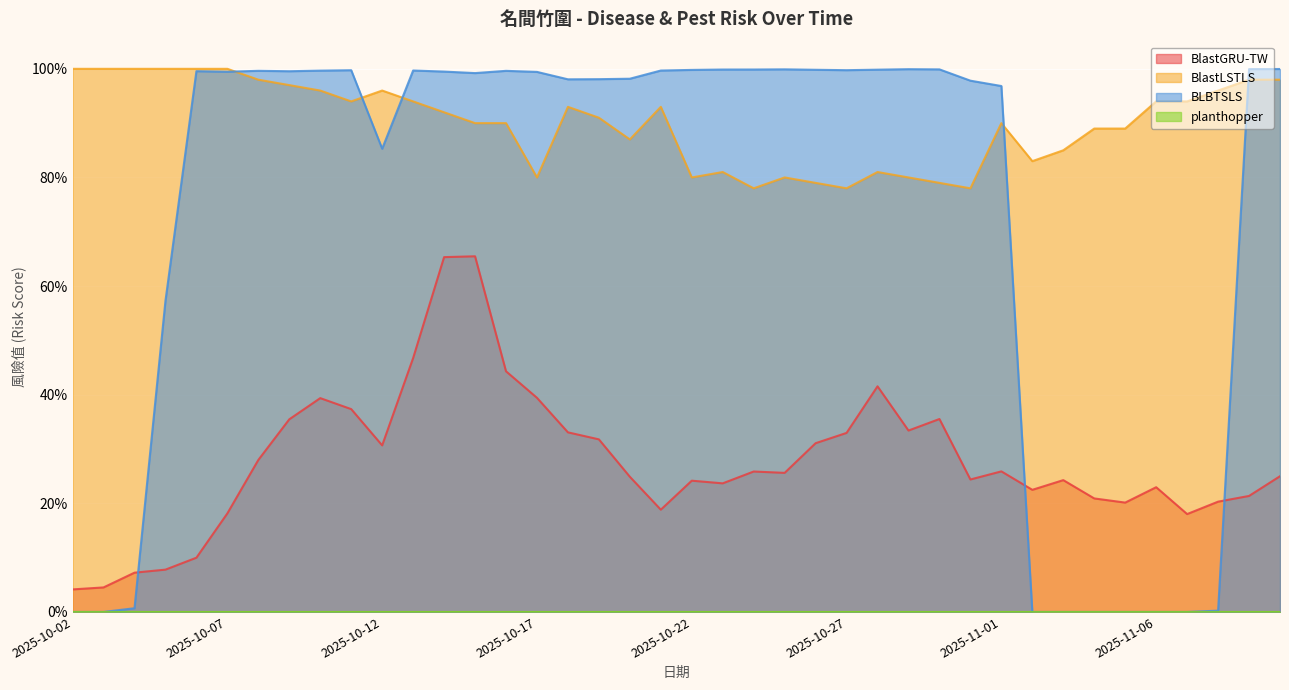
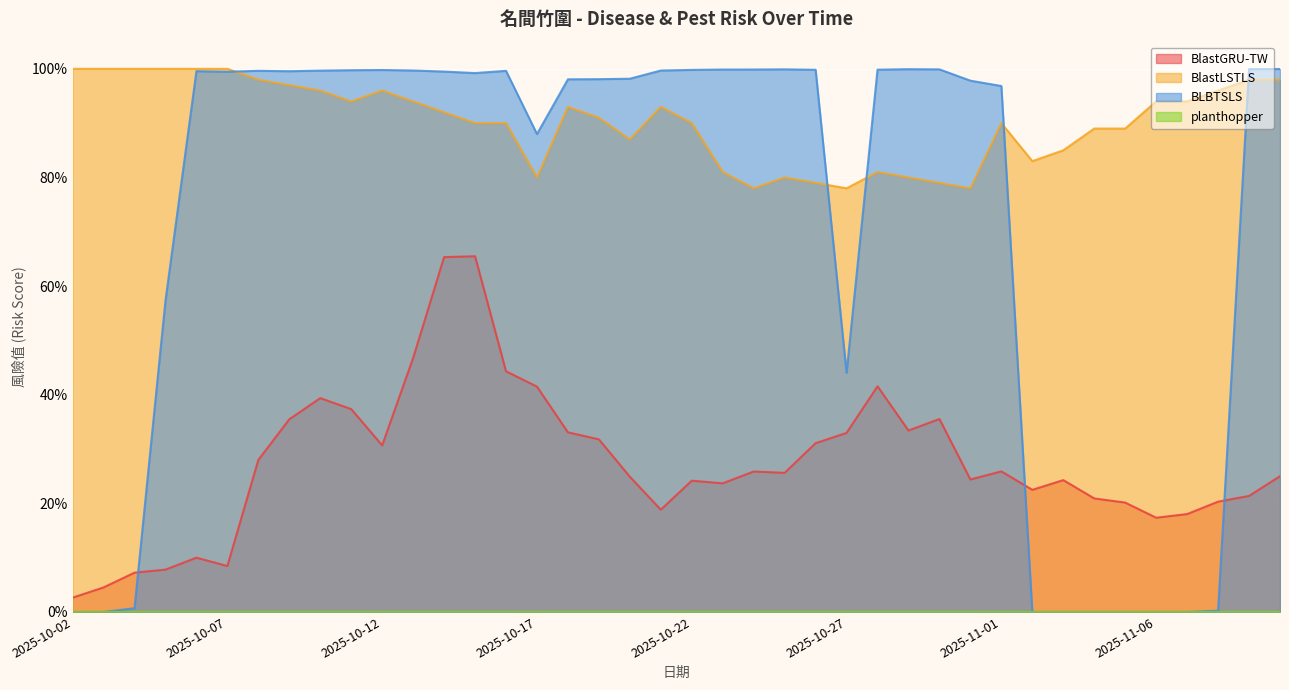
  {
    "BlastGRU-TW": {
-     "2025-10-02": "4%",
-     "2025-10-07": "18%",
+     "2025-10-02": "3%",
+     "2025-10-07": "8%",
      "2025-10-12": "31%",
-     "2025-10-17": "39%",
+     "2025-10-17": "41%",
      "2025-10-22": "24%",
      "2025-10-27": "33%",
      "2025-11-01": "26%",
-     "2025-11-06": "23%"
+     "2025-11-06": "17%"
    },
    "BlastLSTLS": {
      "2025-10-02": "100%",
      "2025-10-07": "100%",
      "2025-10-12": "96%",
      "2025-10-17": "80%",
-     "2025-10-22": "80%",
+     "2025-10-22": "90%",
      "2025-10-27": "78%",
      "2025-11-01": "90%"
    },
    "BLBTSLS": {
      "2025-10-07": "99%",
-     "2025-10-12": "85%",
-     "2025-10-17": "99%",
+     "2025-10-12": "100%",
+     "2025-10-17": "88%",
      "2025-10-22": "100%",
-     "2025-10-27": "100%",
+     "2025-10-27": "44%",
      "2025-11-01": "97%"
    },
    "planthopper": {
      "2025-10-07": "0%",
      "2025-10-12": "0%",
      "2025-10-17": "0%",
      "2025-10-22": "0%",
      "2025-10-27": "0%",
      "2025-11-01": "0%"
    }
  }
